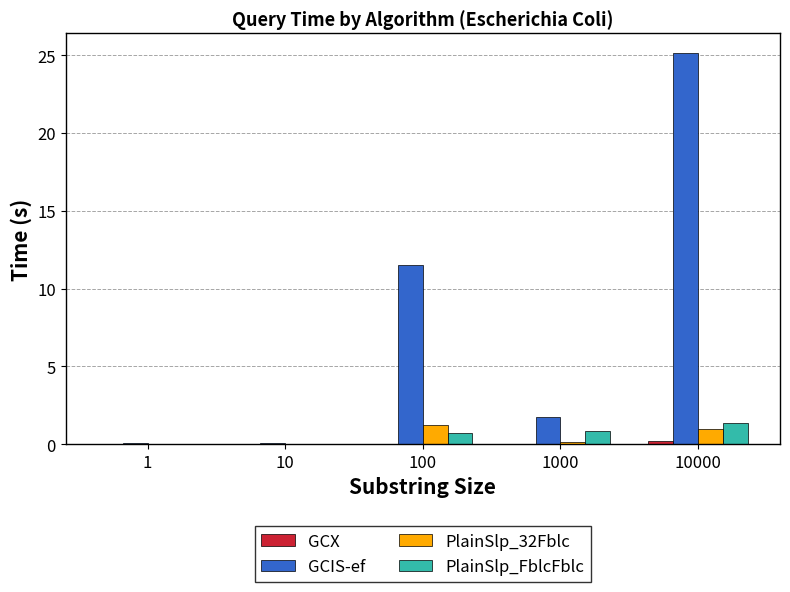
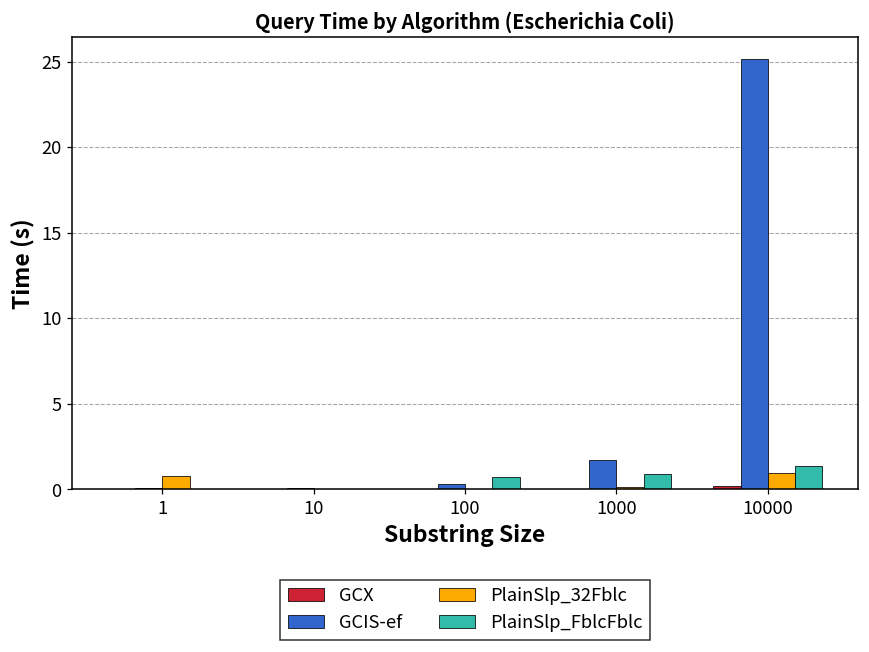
  {
    "GCX": {
      "10000": 0.2
    },
    "GCIS-ef": {
-     "100": 11.5,
+     "100": 0.3,
      "1000": 1.7,
      "10000": 25.1
    },
    "PlainSlp_32Fblc": {
-     "1": 0.0,
-     "100": 1.2,
+     "1": 0.8,
+     "100": 0.0,
      "10000": 0.9
    },
    "PlainSlp_FblcFblc": {
      "100": 0.7,
      "1000": 0.9,
      "10000": 1.4
    }
  }
